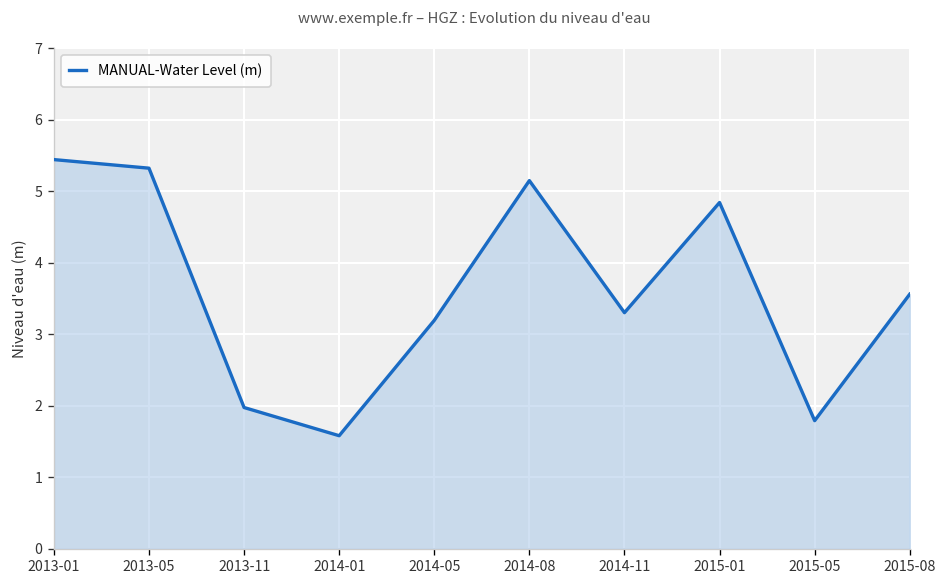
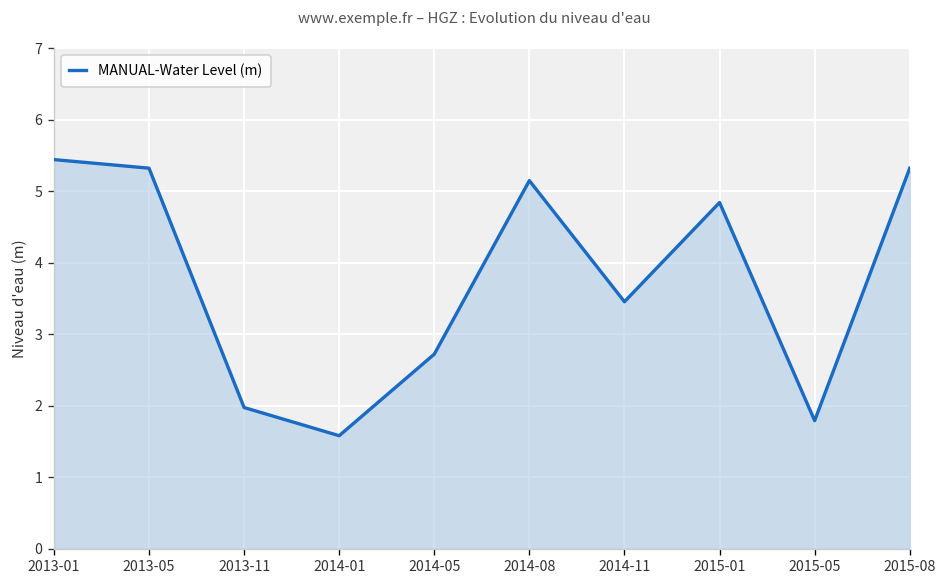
  {
    "2013-01": 5.4,
    "2013-05": 5.3,
    "2013-11": 2.0,
    "2014-01": 1.6,
-   "2014-05": 3.2,
+   "2014-05": 2.7,
    "2014-08": 5.1,
-   "2014-11": 3.3,
+   "2014-11": 3.5,
    "2015-01": 4.8,
    "2015-05": 1.8,
-   "2015-08": 3.6
+   "2015-08": 5.3
  }
